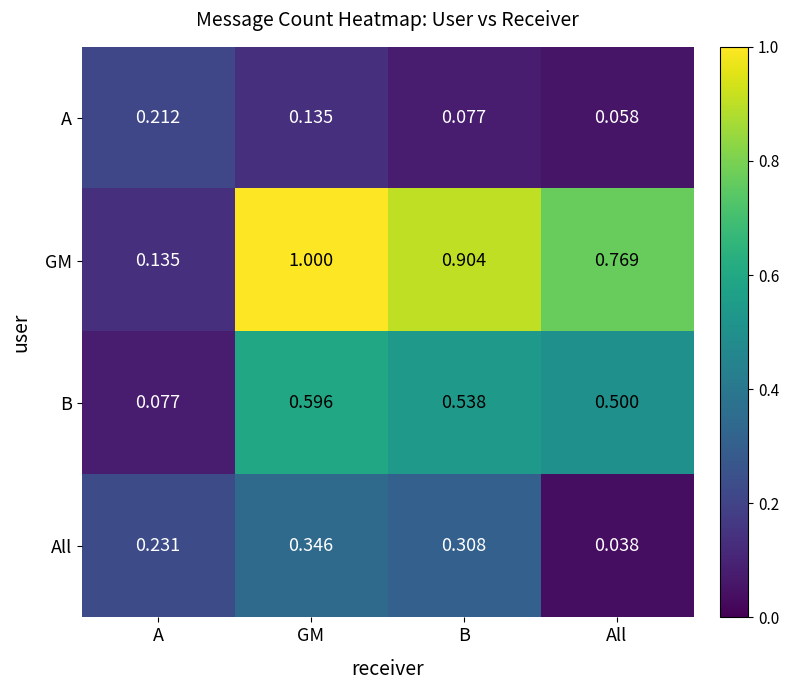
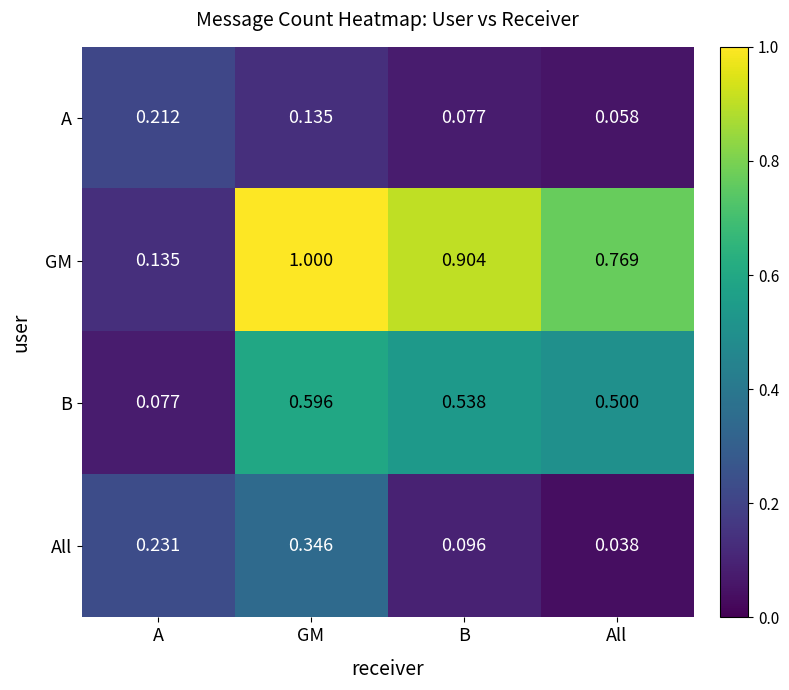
  {
    "A": {
      "A": 0.212,
      "GM": 0.135,
      "B": 0.077,
      "All": 0.058
    },
    "GM": {
      "A": 0.135,
      "GM": 1.000,
      "B": 0.904,
      "All": 0.769
    },
    "B": {
      "A": 0.077,
      "GM": 0.596,
      "B": 0.538,
      "All": 0.500
    },
    "All": {
      "A": 0.231,
      "GM": 0.346,
-     "B": 0.308,
+     "B": 0.096,
      "All": 0.038
    }
  }
